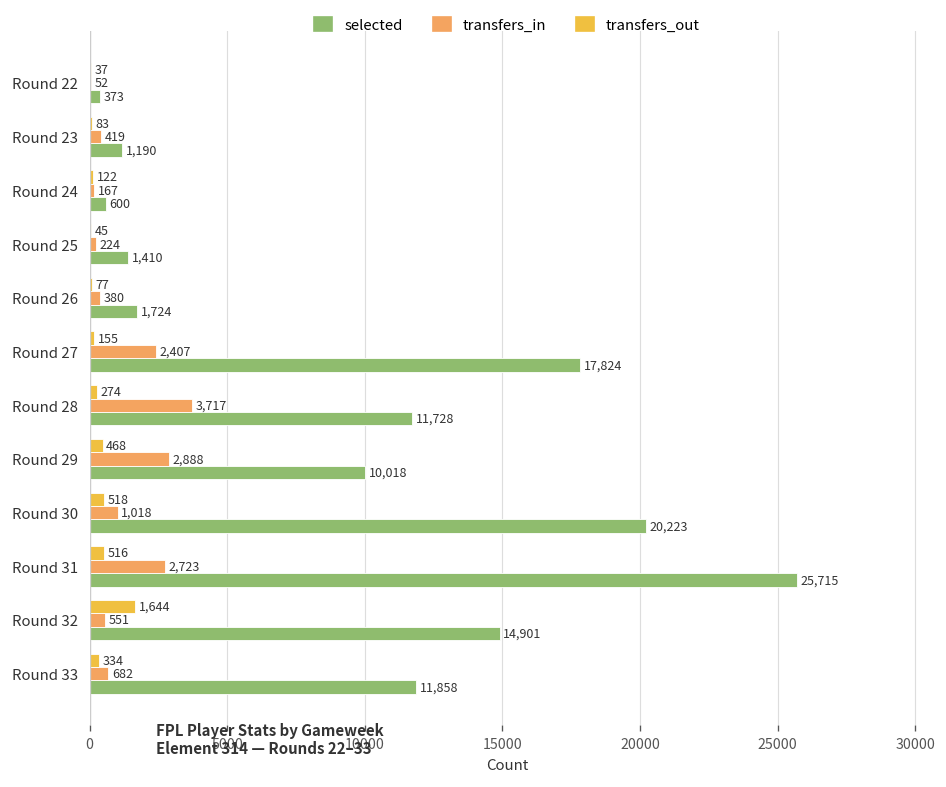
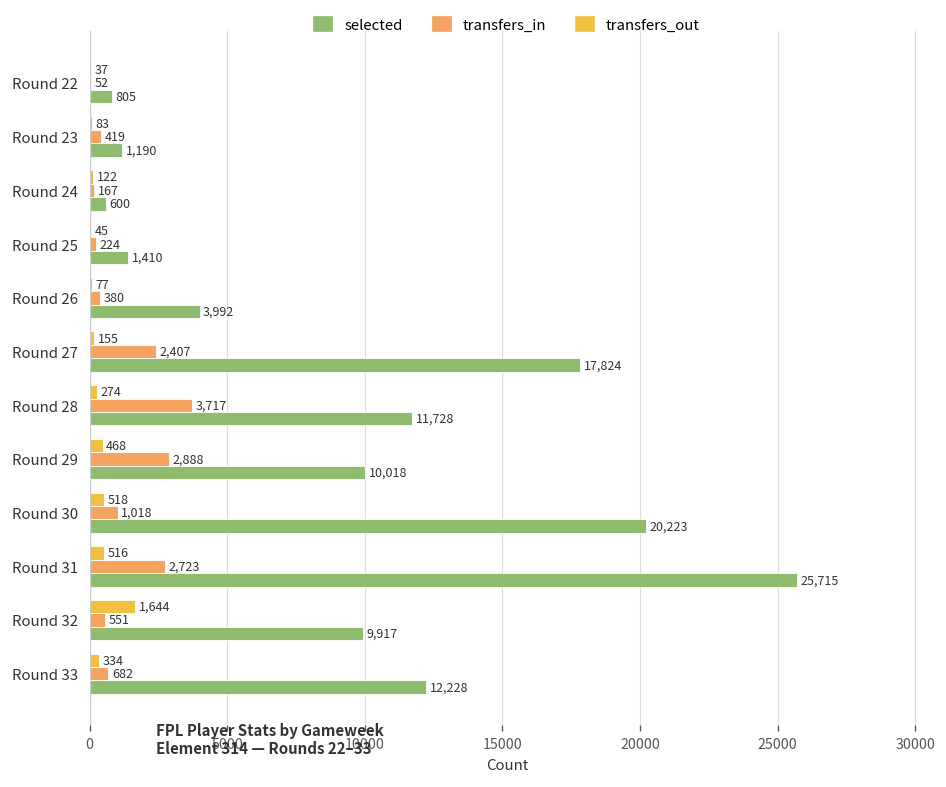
  {
    "selected": {
-     "Round 22": "373",
+     "Round 22": "805",
      "Round 23": "1,190",
      "Round 24": "600",
      "Round 25": "1,410",
-     "Round 26": "1,724",
+     "Round 26": "3,992",
      "Round 27": "17,824",
      "Round 28": "11,728",
      "Round 29": "10,018",
      "Round 30": "20,223",
      "Round 31": "25,715",
-     "Round 32": "14,901",
-     "Round 33": "11,858"
+     "Round 32": "9,917",
+     "Round 33": "12,228"
    }
  }
